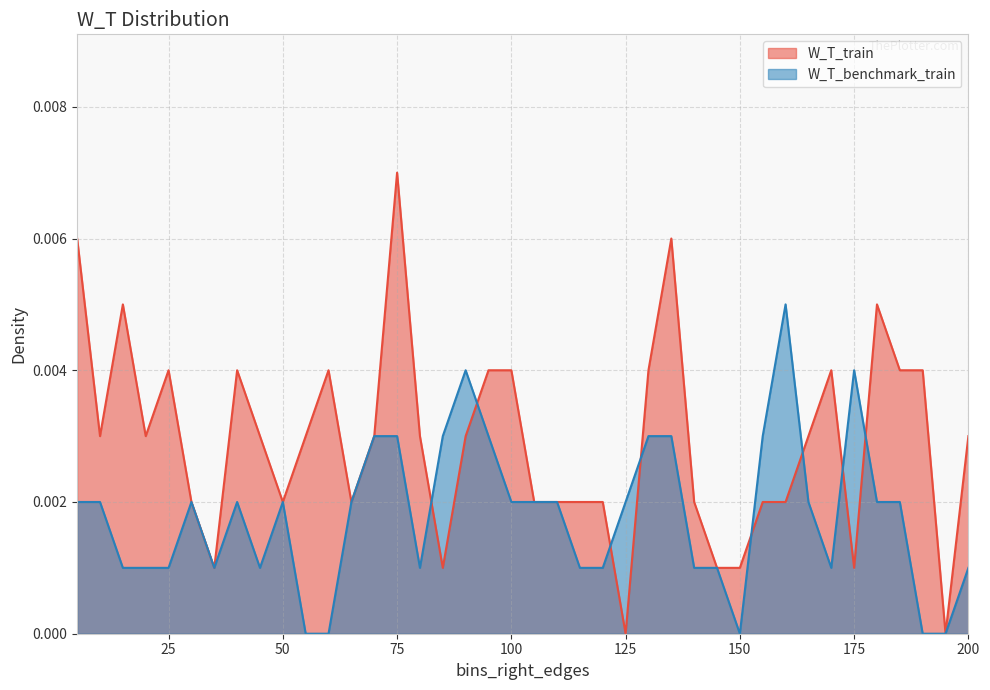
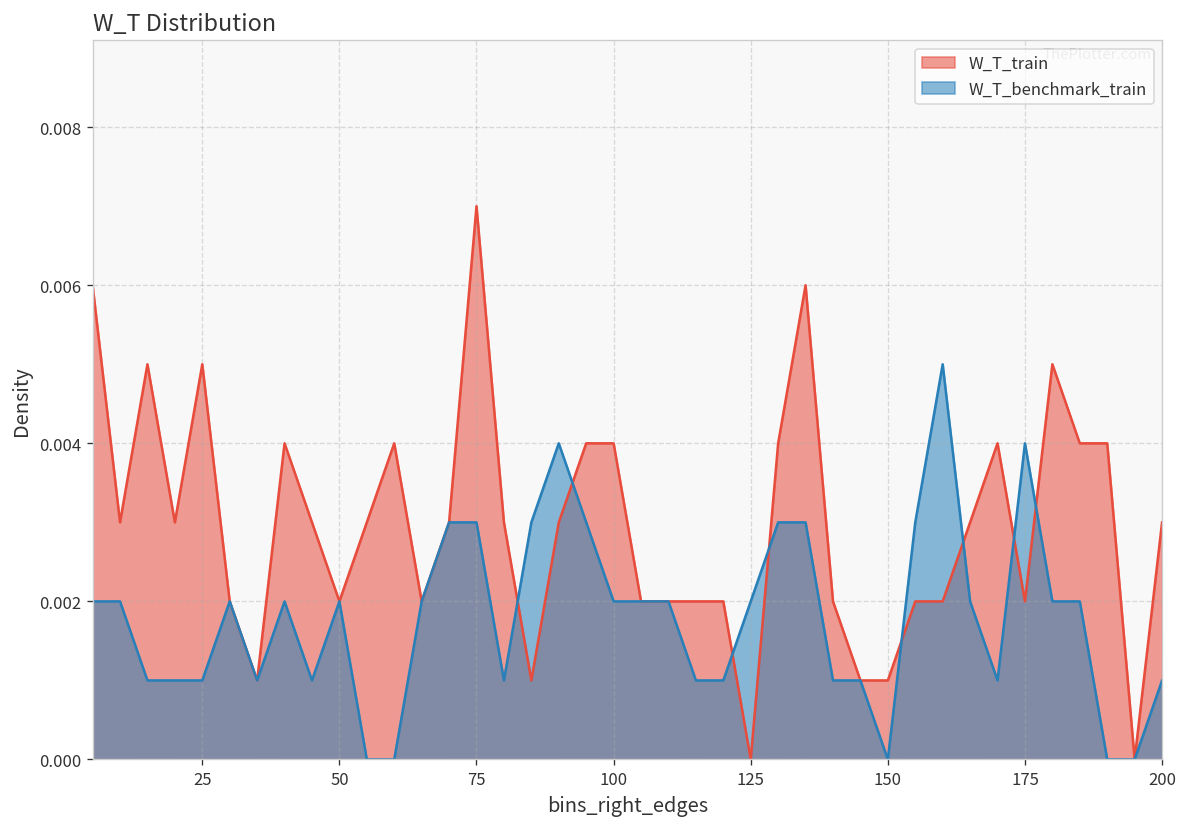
  {
    "W_T_train": {
-     "25": 0.004,
+     "25": 0.005,
      "75": 0.007,
      "100": 0.004,
      "125": 0.000,
      "150": 0.001,
-     "175": 0.001,
+     "175": 0.002,
      "200": 0.003
    },
    "W_T_benchmark_train": {
      "25": 0.001,
      "75": 0.003,
      "100": 0.002,
      "125": 0.002,
      "150": 0.000,
      "175": 0.004,
      "200": 0.001
    }
  }
